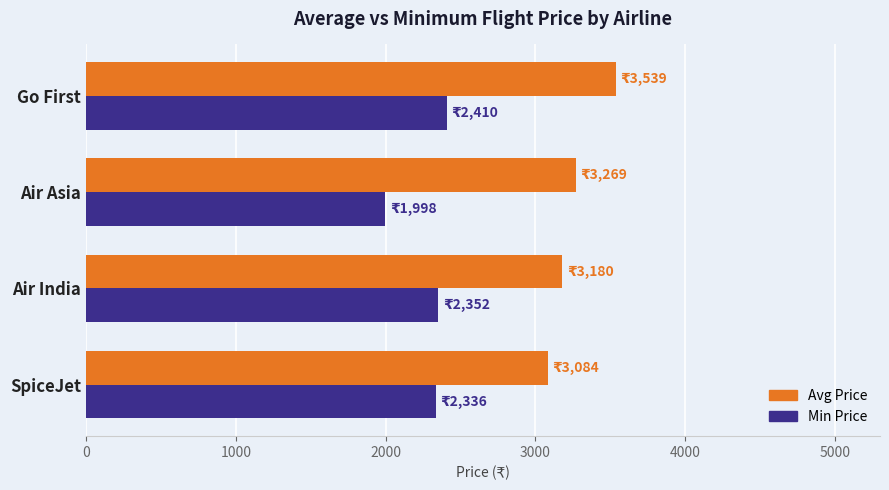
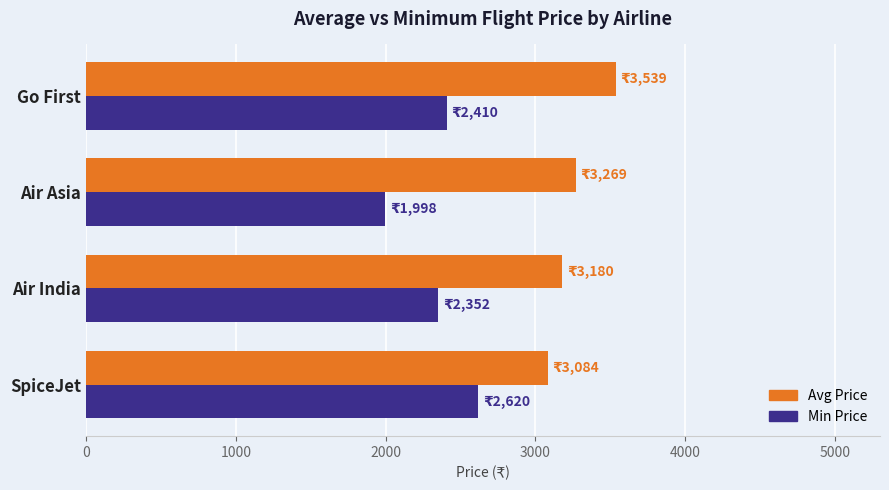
  {
    "Avg Price": {
      "Go First": "3,539",
      "Air Asia": "3,269",
      "Air India": "3,180",
      "SpiceJet": "3,084"
    },
    "Min Price": {
      "Go First": "2,410",
      "Air Asia": "1,998",
      "Air India": "2,352",
-     "SpiceJet": "2,336"
+     "SpiceJet": "2,620"
    }
  }
